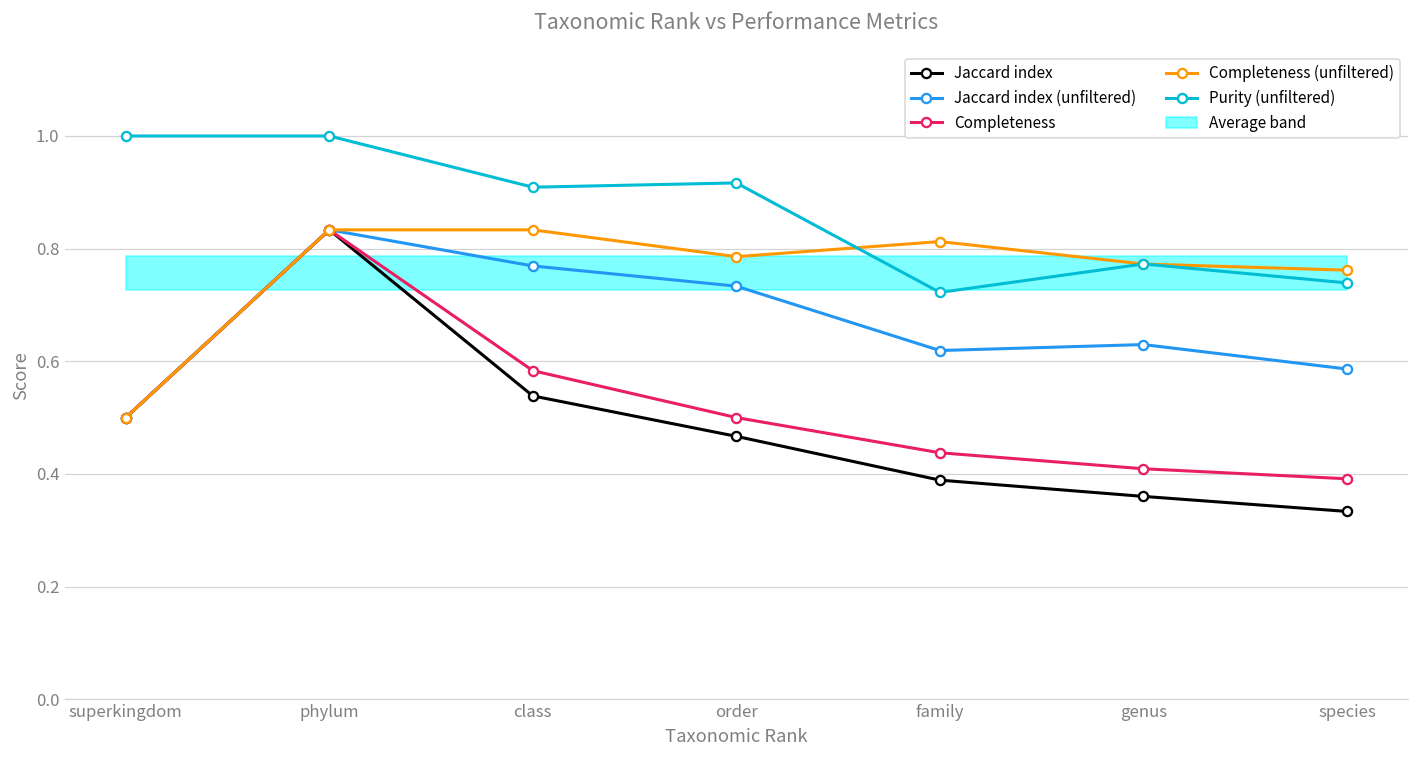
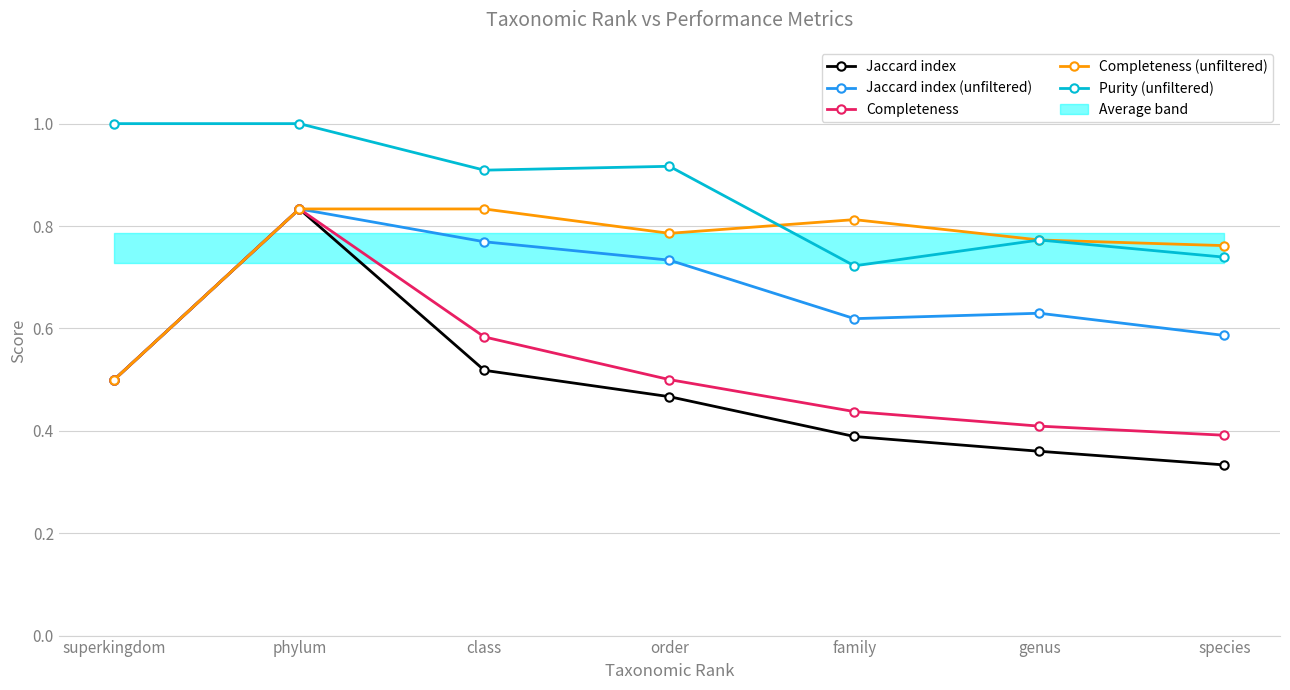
  {
    "Average band": {
      "superkingdom": 0.79,
      "phylum": 0.79,
      "class": 0.79,
      "family": 0.79,
      "genus": 0.79,
      "species": 0.79
    },
    "Jaccard index": {
-     "class": 0.54,
+     "class": 0.52,
      "order": 0.47,
      "family": 0.39,
      "genus": 0.36,
      "species": 0.33
    },
    "Completeness": {
      "class": 0.58,
      "order": 0.50,
      "family": 0.44,
      "genus": 0.41,
      "species": 0.39
    },
    "Completeness (unfiltered)": {
      "class": 0.83,
      "family": 0.81,
      "species": 0.76
    }
  }
